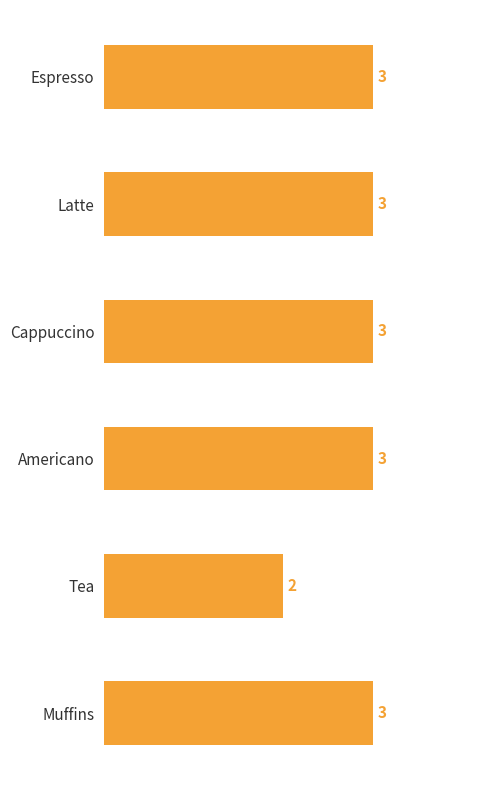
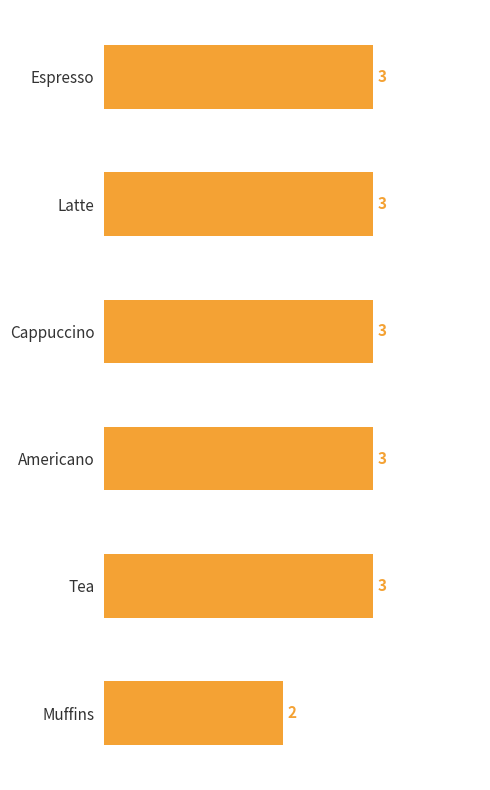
  {
    "Espresso": 3,
    "Latte": 3,
    "Cappuccino": 3,
    "Americano": 3,
-   "Tea": 2,
-   "Muffins": 3
+   "Tea": 3,
+   "Muffins": 2
  }
